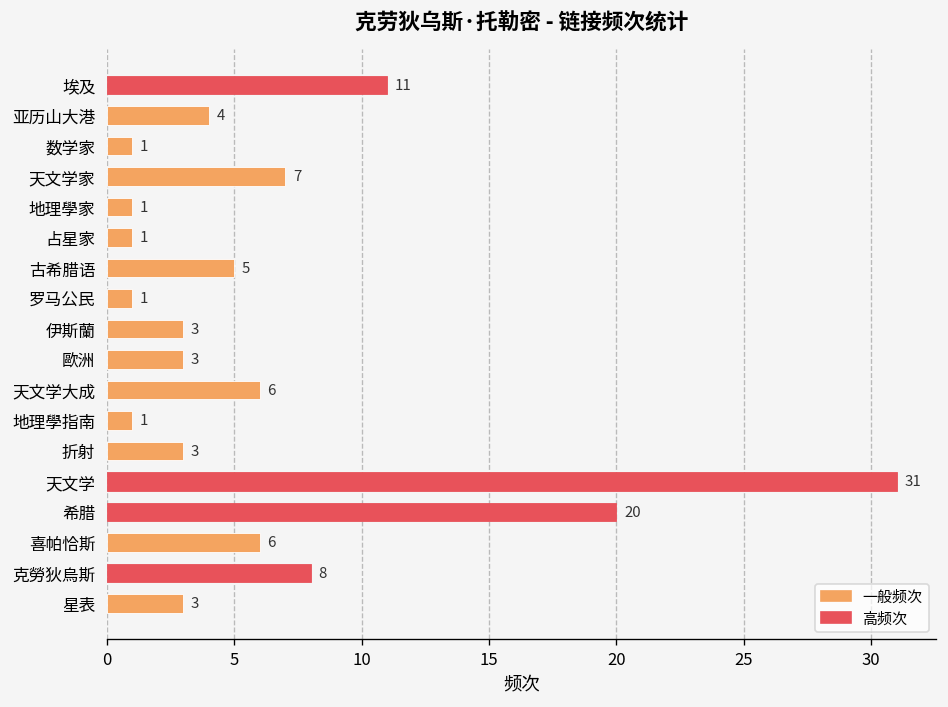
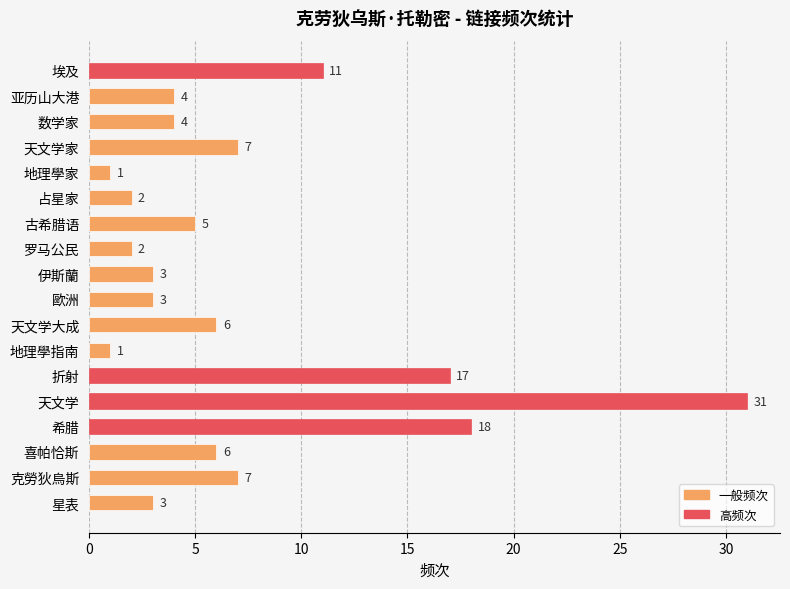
  {
    "埃及": 11,
    "亚历山大港": 4,
-   "数学家": 1,
+   "数学家": 4,
    "天文学家": 7,
    "地理學家": 1,
-   "占星家": 1,
+   "占星家": 2,
    "古希腊语": 5,
-   "罗马公民": 1,
+   "罗马公民": 2,
    "伊斯蘭": 3,
    "歐洲": 3,
    "天文学大成": 6,
    "地理學指南": 1,
-   "折射": 3,
+   "折射": 17,
    "天文学": 31,
-   "希腊": 20,
+   "希腊": 18,
    "喜帕恰斯": 6,
-   "克勞狄烏斯": 8,
+   "克勞狄烏斯": 7,
    "星表": 3
  }
